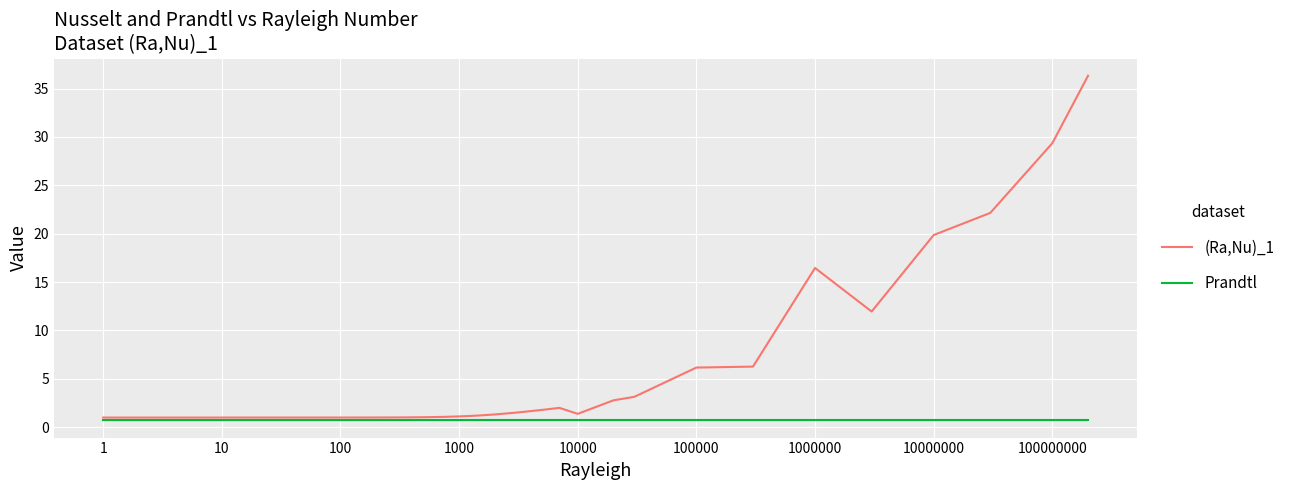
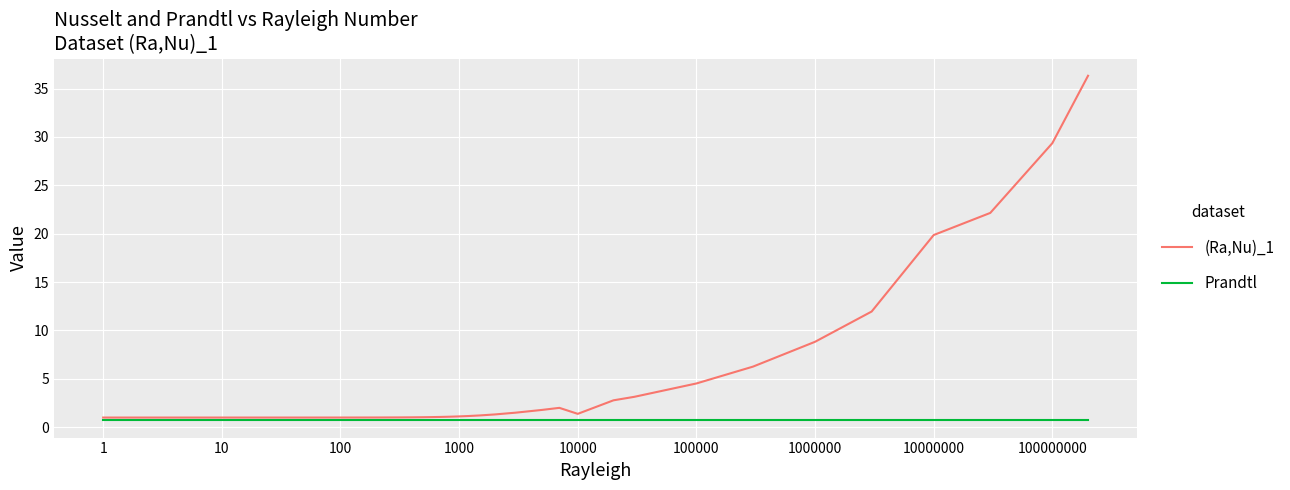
  {
    "(Ra,Nu)_1": {
      "1": 1,
      "10": 1,
      "100": 1,
      "1000": 1,
      "10000": 1,
-     "100000": 6,
-     "1000000": 16,
+     "100000": 5,
+     "1000000": 9,
      "10000000": 20,
      "100000000": 29
    },
    "Prandtl": {
      "1": 1,
      "10": 1,
      "100": 1,
      "1000": 1,
      "10000": 1,
      "100000": 1,
      "1000000": 1,
      "10000000": 1,
      "100000000": 1
    }
  }
